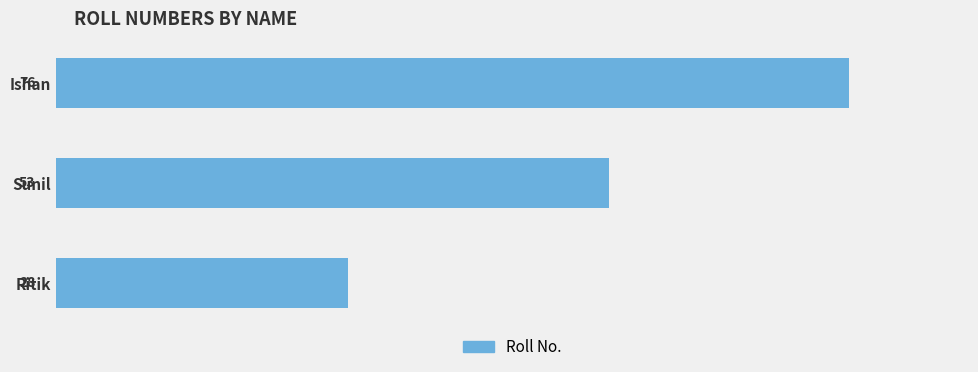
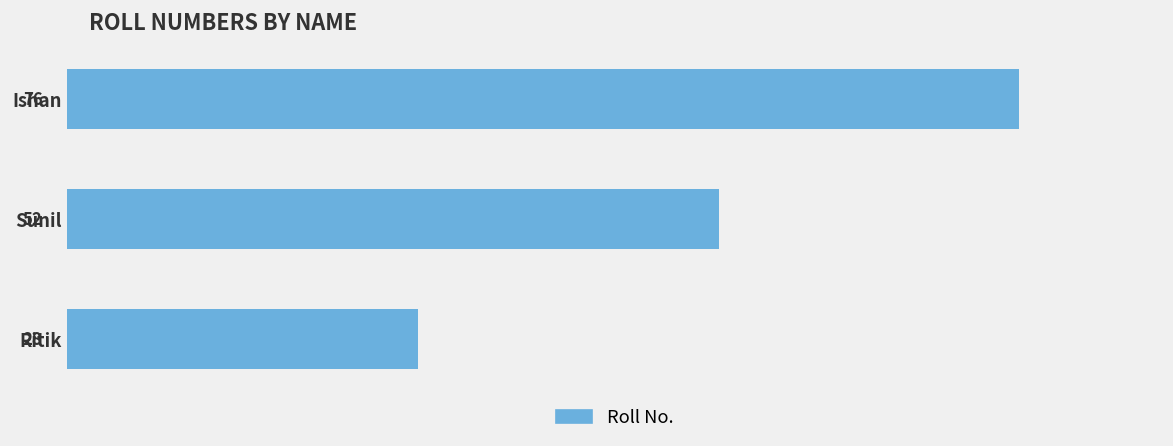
  {
-   "Sunil": 53
+   "Sunil": 52
  }
